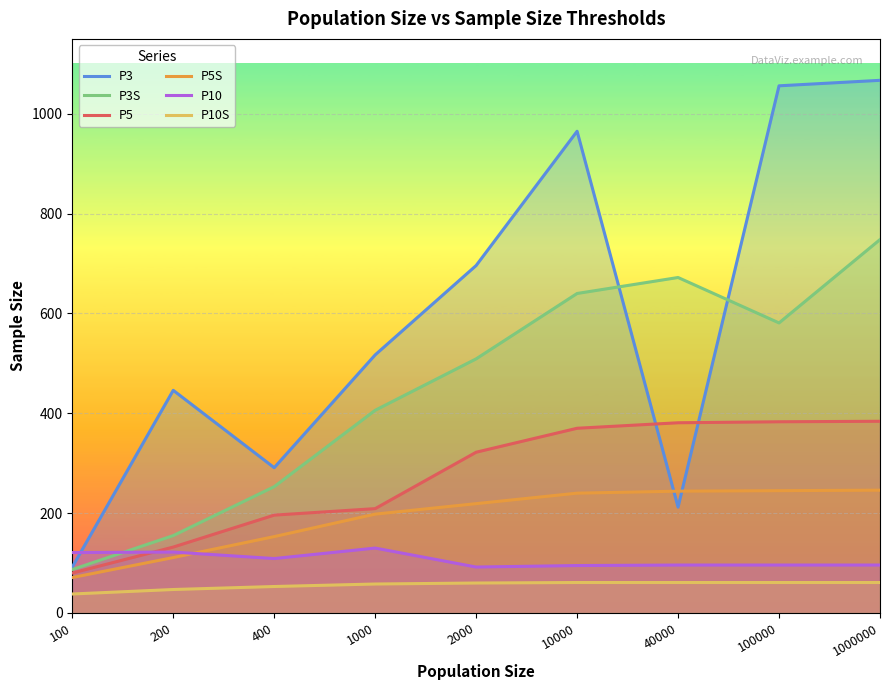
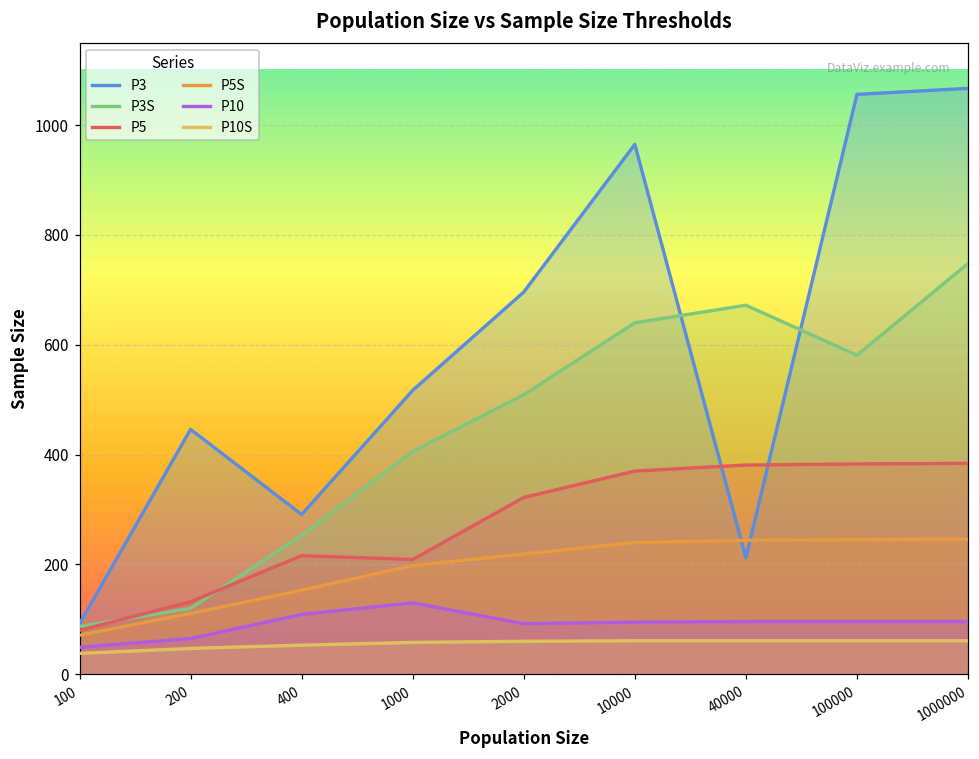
  {
    "P3": {
      "200": 450,
      "400": 290,
      "1000": 520,
      "2000": 700,
      "10000": 970,
      "40000": 210,
      "100000": 1060,
      "1000000": 1070
    },
    "P3S": {
-     "200": 160,
+     "200": 120,
      "400": 250,
      "1000": 410,
      "2000": 510,
      "10000": 640,
      "40000": 670,
      "100000": 580,
      "1000000": 750
    },
    "P5": {
      "100": 80,
      "200": 130,
-     "400": 200,
+     "400": 220,
      "1000": 210,
      "2000": 320,
      "10000": 370,
      "40000": 380,
      "100000": 380,
      "1000000": 380
    },
    "P10": {
-     "100": 120,
-     "200": 120,
+     "100": 50,
+     "200": 70,
      "400": 110,
      "1000": 130,
      "2000": 90,
      "10000": 100,
      "40000": 100,
      "100000": 100,
      "1000000": 100
    }
  }
